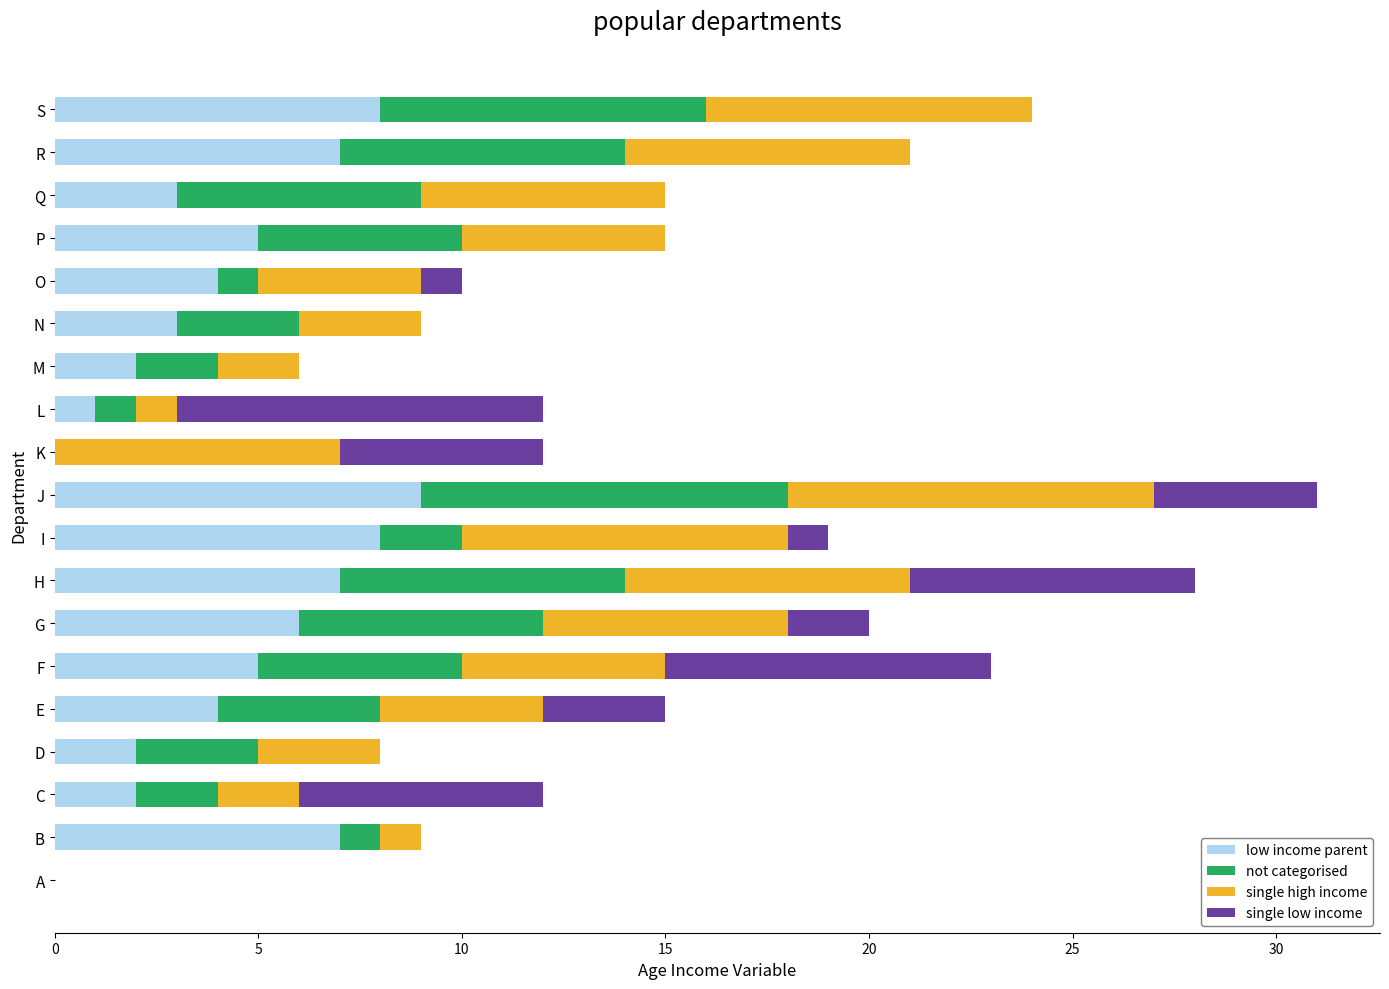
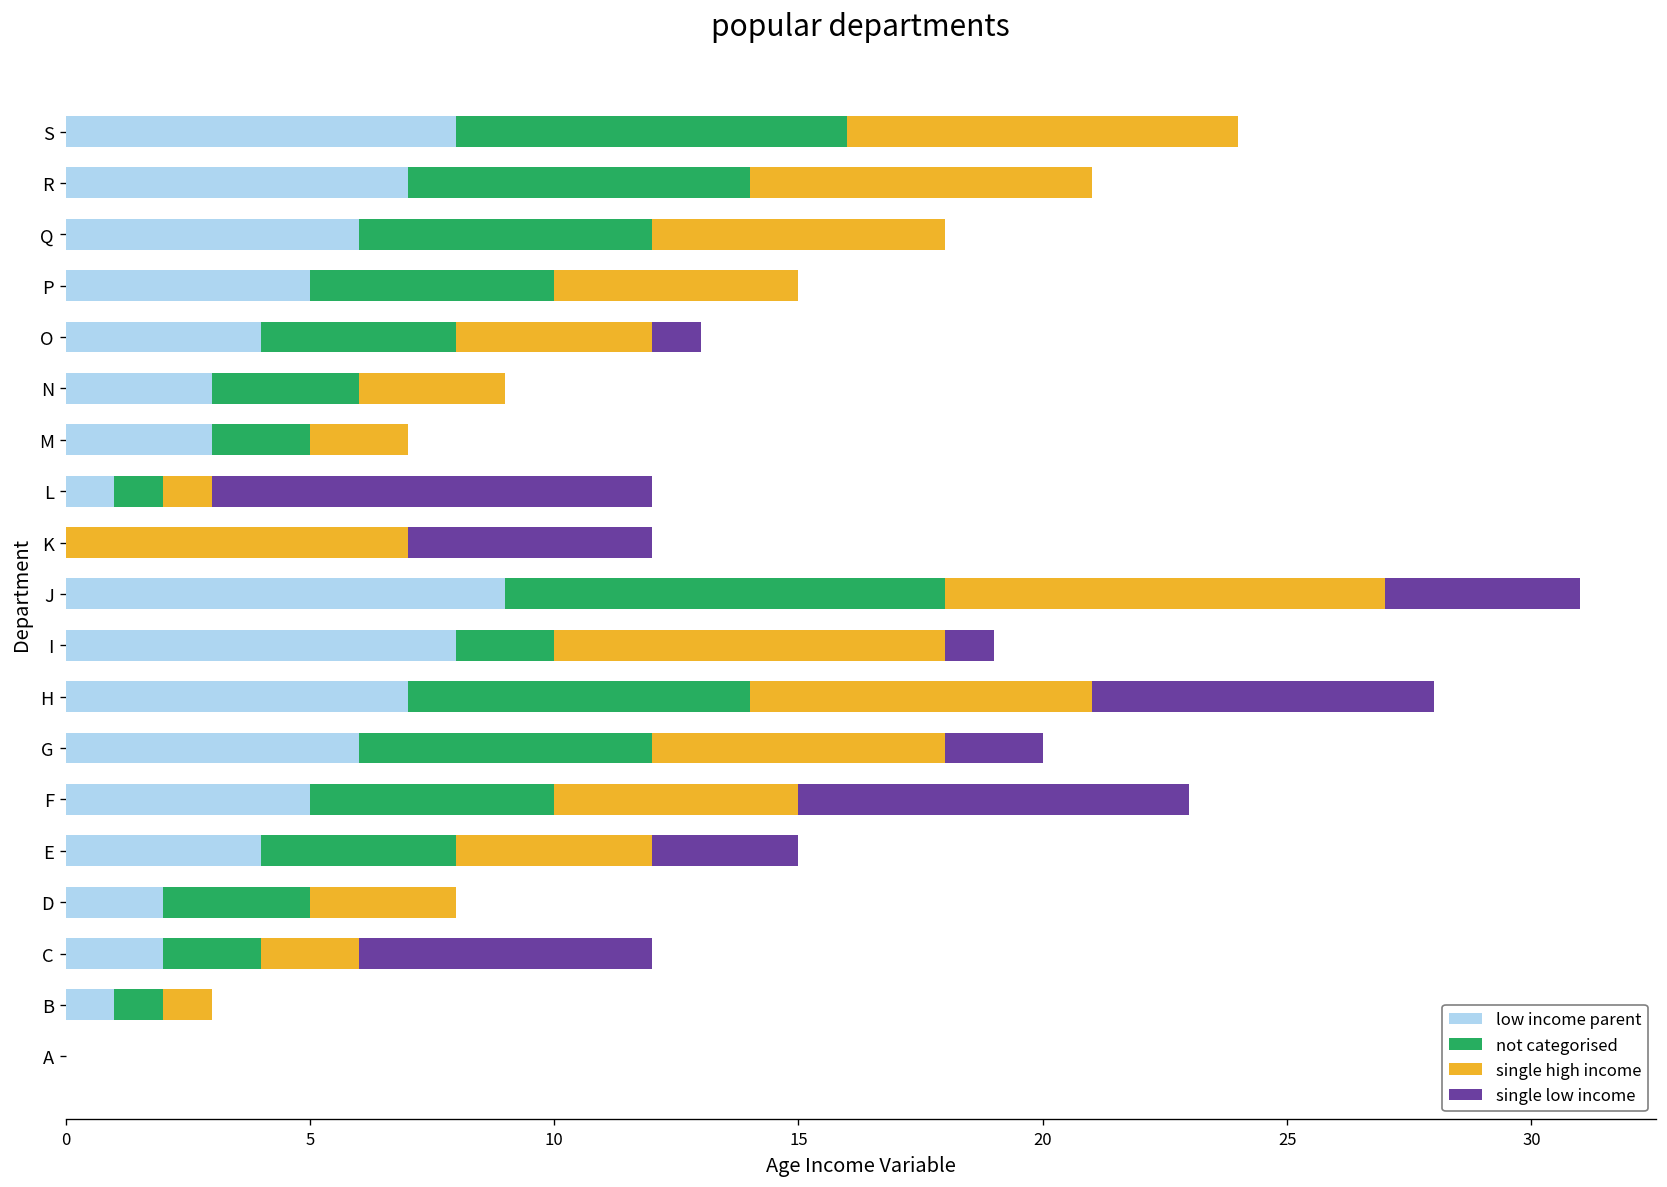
  {
    "low income parent": {
      "S": 8,
      "R": 7,
-     "Q": 3,
+     "Q": 6,
      "P": 5,
      "O": 4,
      "N": 3,
-     "M": 2,
+     "M": 3,
      "L": 1,
      "K": 0,
      "J": 9,
      "I": 8,
      "H": 7,
      "G": 6,
      "F": 5,
      "E": 4,
      "D": 2,
      "C": 2,
-     "B": 7,
+     "B": 1,
      "A": 0
    },
    "not categorised": {
      "S": 8,
      "R": 7,
      "Q": 6,
      "P": 5,
-     "O": 1,
+     "O": 4,
      "N": 3,
      "M": 2,
      "L": 1,
      "K": 0,
      "J": 9,
      "I": 2,
      "H": 7,
      "G": 6,
      "F": 5,
      "E": 4,
      "D": 3,
      "C": 2,
      "B": 1,
      "A": 0
    },
    "single high income": {
      "S": 8,
      "R": 7,
      "Q": 6,
      "P": 5,
      "O": 4,
      "N": 3,
      "M": 2,
      "L": 1,
      "K": 7,
      "J": 9,
      "I": 8,
      "H": 7,
      "G": 6,
      "F": 5,
      "E": 4,
      "D": 3,
      "C": 2,
      "B": 1,
      "A": 0
    },
    "single low income": {
      "S": 0,
      "R": 0,
      "Q": 0,
      "P": 0,
      "O": 1,
      "N": 0,
      "M": 0,
      "L": 9,
      "K": 5,
      "J": 4,
      "I": 1,
      "H": 7,
      "G": 2,
      "F": 8,
      "E": 3,
      "D": 0,
      "C": 6,
      "B": 0,
      "A": 0
    }
  }
